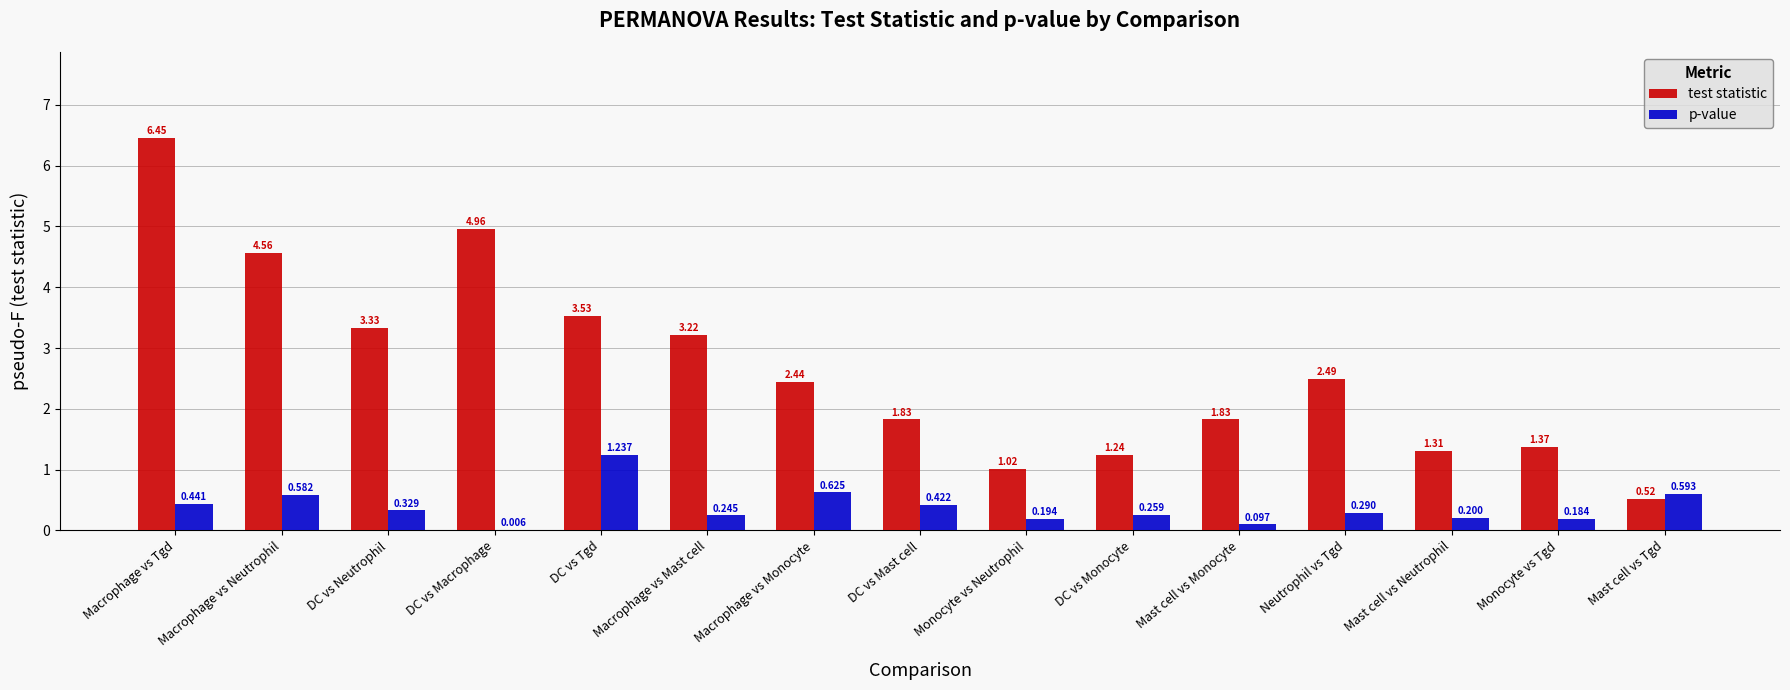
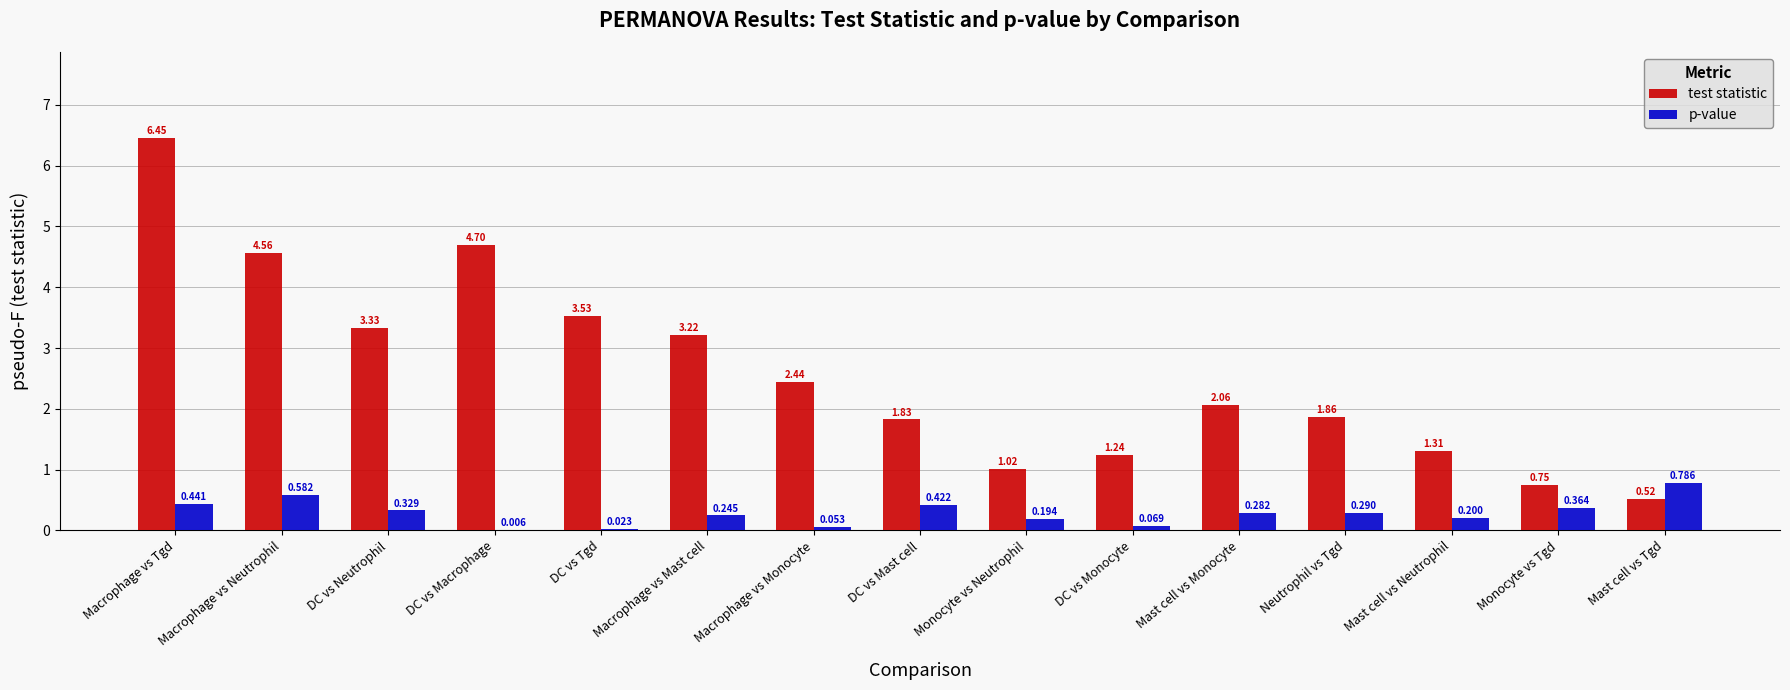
  {
    "test statistic": {
      "Macrophage vs Tgd": 6.45,
      "Macrophage vs Neutrophil": 4.56,
      "DC vs Neutrophil": 3.33,
-     "DC vs Macrophage": 4.96,
+     "DC vs Macrophage": 4.70,
      "DC vs Tgd": 3.53,
      "Macrophage vs Mast cell": 3.22,
      "Macrophage vs Monocyte": 2.44,
      "DC vs Mast cell": 1.83,
      "Monocyte vs Neutrophil": 1.02,
      "DC vs Monocyte": 1.24,
-     "Mast cell vs Monocyte": 1.83,
-     "Neutrophil vs Tgd": 2.49,
+     "Mast cell vs Monocyte": 2.06,
+     "Neutrophil vs Tgd": 1.86,
      "Mast cell vs Neutrophil": 1.31,
-     "Monocyte vs Tgd": 1.37,
+     "Monocyte vs Tgd": 0.75,
      "Mast cell vs Tgd": 0.52
    },
    "p-value": {
      "Macrophage vs Tgd": 0.441,
      "Macrophage vs Neutrophil": 0.582,
      "DC vs Neutrophil": 0.329,
      "DC vs Macrophage": 0.006,
-     "DC vs Tgd": 1.237,
+     "DC vs Tgd": 0.023,
      "Macrophage vs Mast cell": 0.245,
-     "Macrophage vs Monocyte": 0.625,
+     "Macrophage vs Monocyte": 0.053,
      "DC vs Mast cell": 0.422,
      "Monocyte vs Neutrophil": 0.194,
-     "DC vs Monocyte": 0.259,
-     "Mast cell vs Monocyte": 0.097,
+     "DC vs Monocyte": 0.069,
+     "Mast cell vs Monocyte": 0.282,
      "Neutrophil vs Tgd": 0.290,
      "Mast cell vs Neutrophil": 0.200,
-     "Monocyte vs Tgd": 0.184,
-     "Mast cell vs Tgd": 0.593
+     "Monocyte vs Tgd": 0.364,
+     "Mast cell vs Tgd": 0.786
    }
  }
